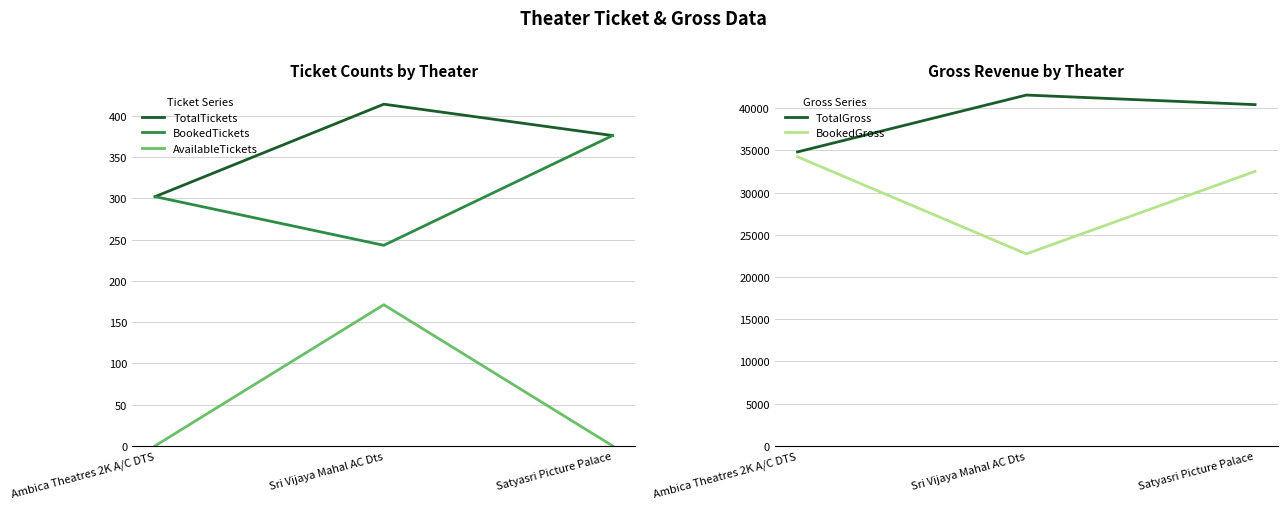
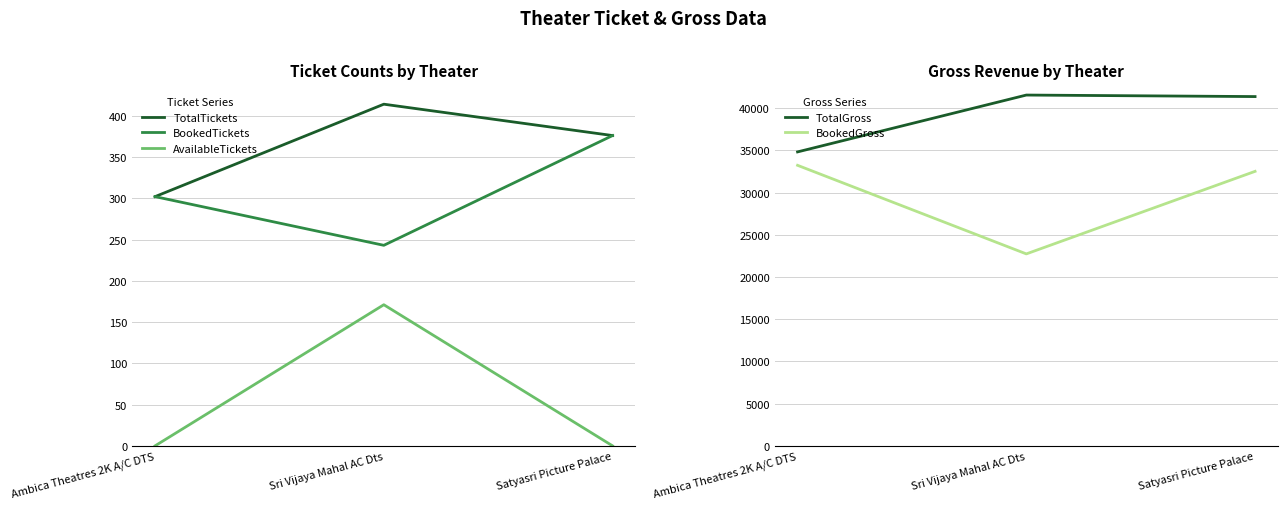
  {
    "Ticket Counts by Theater": {
      "AvailableTickets": {
        "Ambica Theatres 2K A/C DTS": 0,
        "Sri Vijaya Mahal AC Dts": 170,
        "Satyasri Picture Palace": 0
      }
    },
    "Gross Revenue by Theater": {
      "TotalGross": {
        "Ambica Theatres 2K A/C DTS": 35000,
        "Sri Vijaya Mahal AC Dts": 42000,
-       "Satyasri Picture Palace": 40000
+       "Satyasri Picture Palace": 41000
      },
      "BookedGross": {
-       "Ambica Theatres 2K A/C DTS": 34000,
+       "Ambica Theatres 2K A/C DTS": 33000,
        "Sri Vijaya Mahal AC Dts": 23000,
        "Satyasri Picture Palace": 33000
      }
    }
  }
